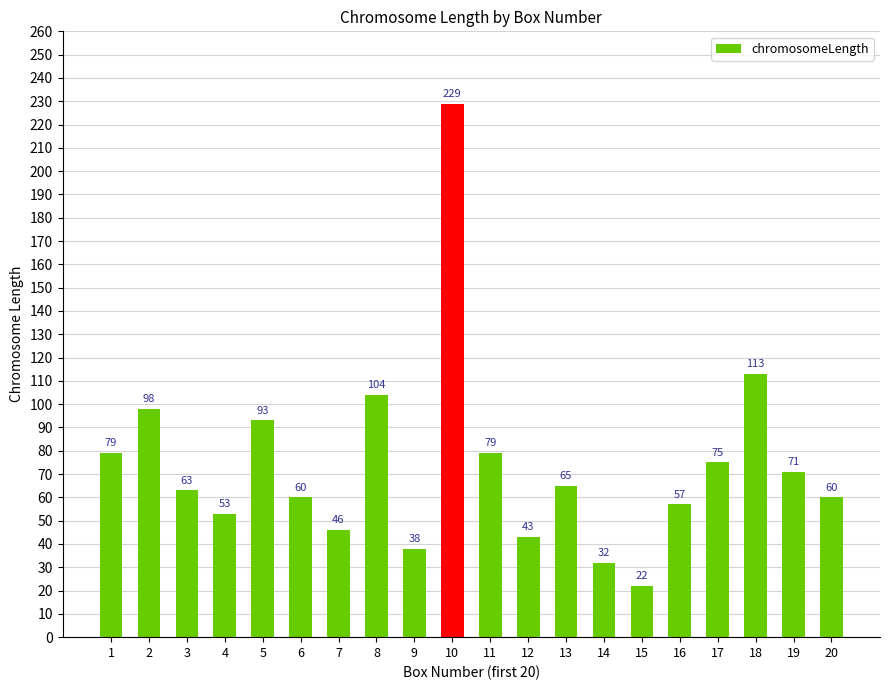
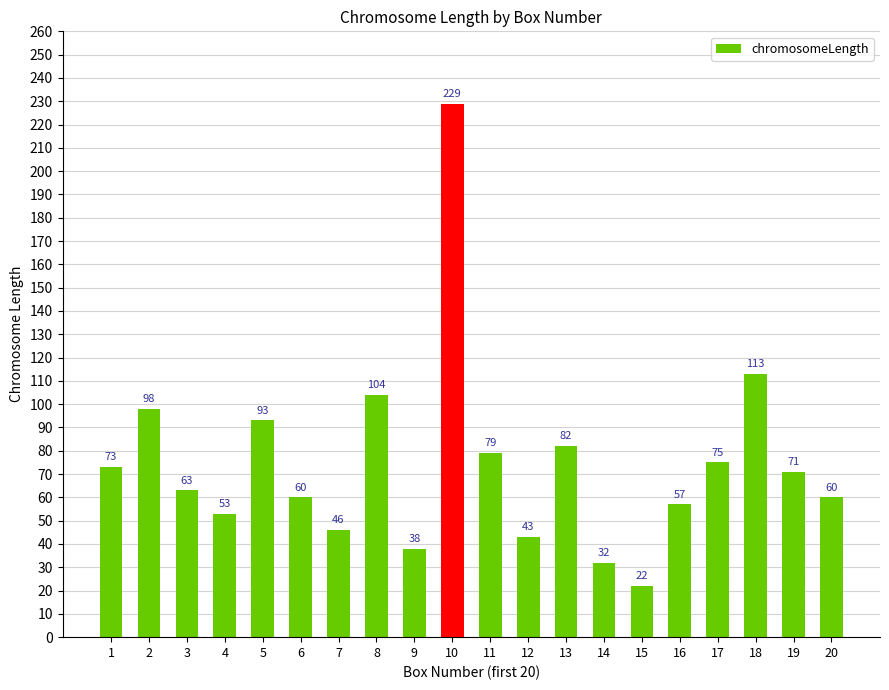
  {
-   "1": 79,
+   "1": 73,
    "2": 98,
    "3": 63,
    "4": 53,
    "5": 93,
    "6": 60,
    "7": 46,
    "8": 104,
    "9": 38,
    "10": 229,
    "11": 79,
    "12": 43,
-   "13": 65,
+   "13": 82,
    "14": 32,
    "15": 22,
    "16": 57,
    "17": 75,
    "18": 113,
    "19": 71,
    "20": 60
  }
